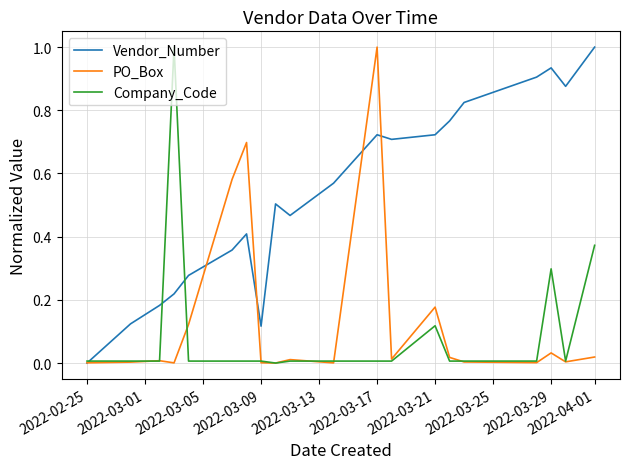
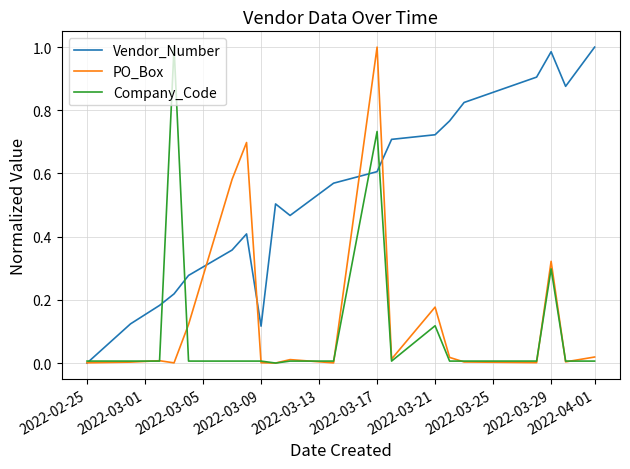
  {
    "Vendor_Number": {
      "2022-03-09": 0.12,
-     "2022-03-17": 0.72,
+     "2022-03-17": 0.61,
      "2022-03-21": 0.72,
-     "2022-03-29": 0.93,
+     "2022-03-29": 0.99,
      "2022-04-01": 1.00
    },
    "PO_Box": {
      "2022-03-17": 1.00,
      "2022-03-21": 0.18,
-     "2022-03-29": 0.03,
+     "2022-03-29": 0.32,
      "2022-04-01": 0.02
    },
    "Company_Code": {
-     "2022-03-17": 0.01,
+     "2022-03-17": 0.73,
      "2022-03-21": 0.12,
      "2022-03-29": 0.30,
-     "2022-04-01": 0.37
+     "2022-04-01": 0.01
    }
  }
